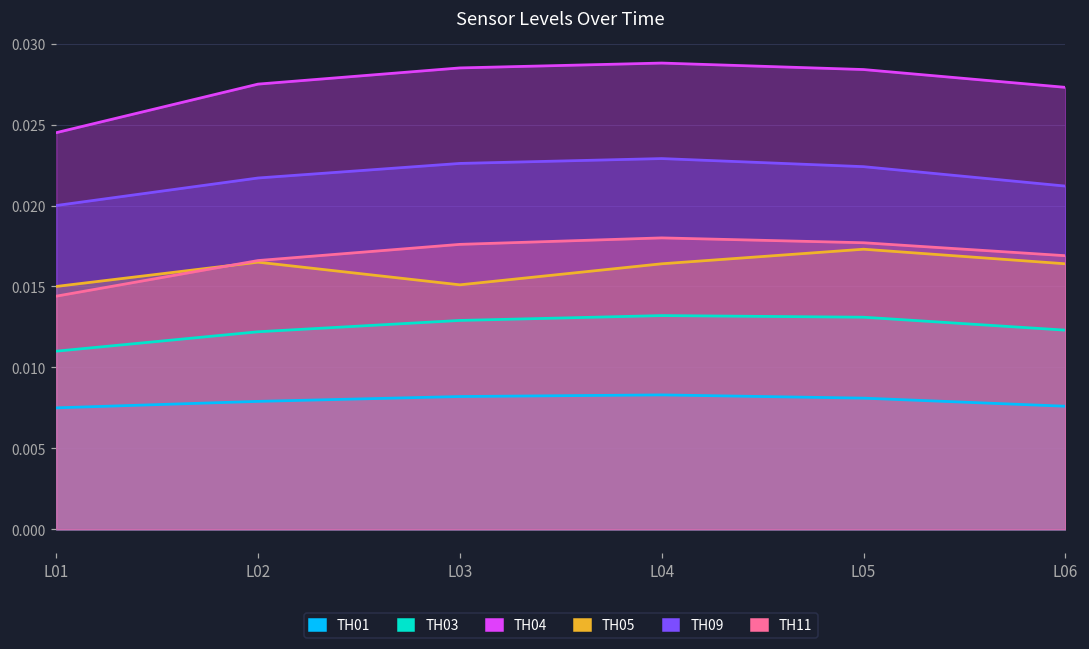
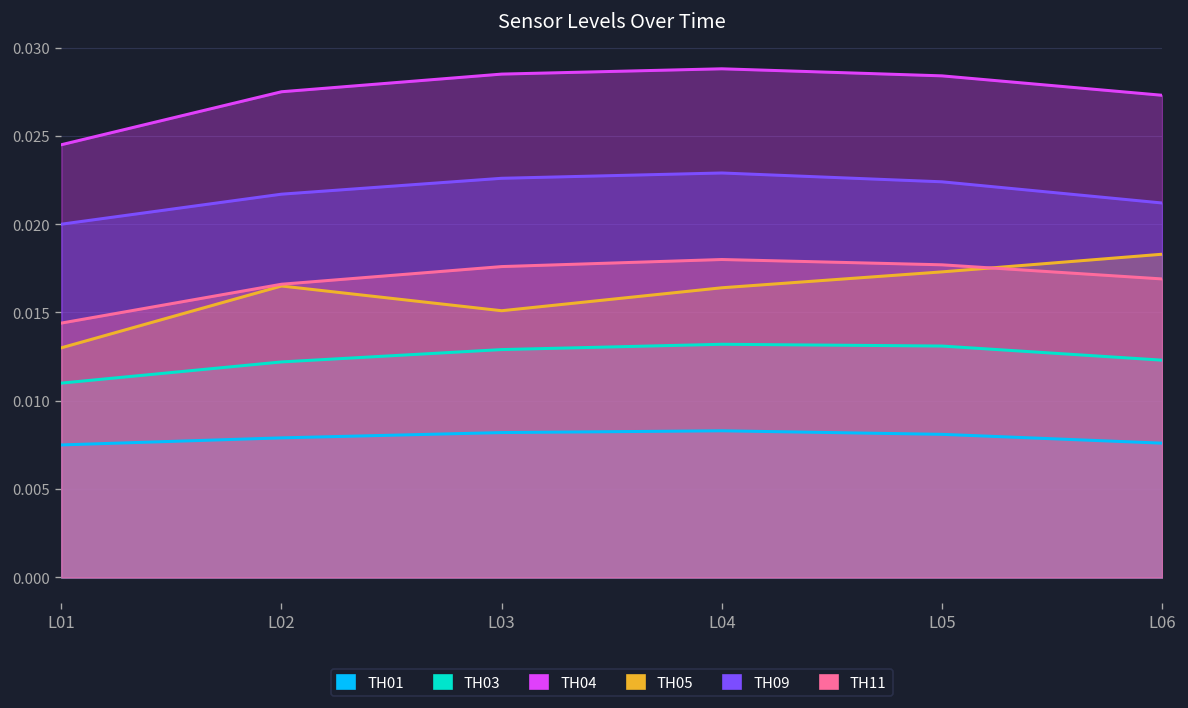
  {
    "TH05": {
-     "L01": 0.015,
+     "L01": 0.013,
      "L03": 0.0151,
      "L04": 0.0164,
      "L05": 0.0173,
-     "L06": 0.0164
+     "L06": 0.0183
    }
  }
